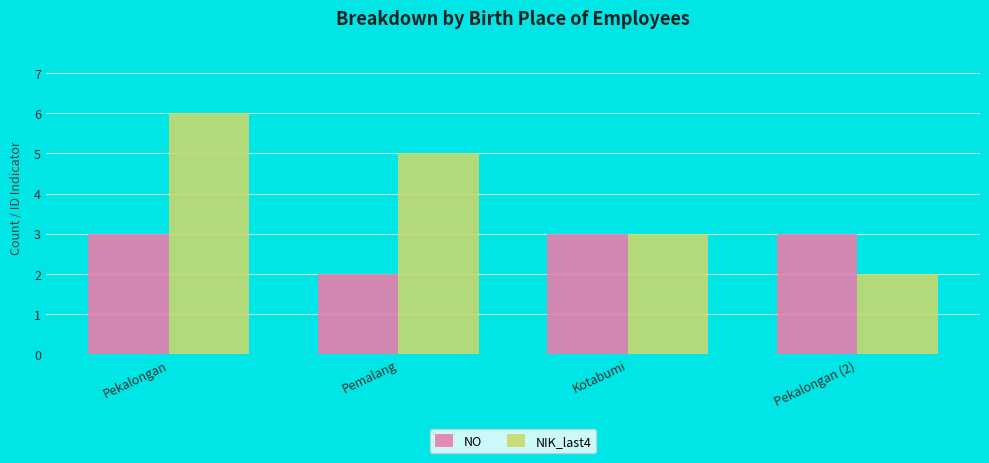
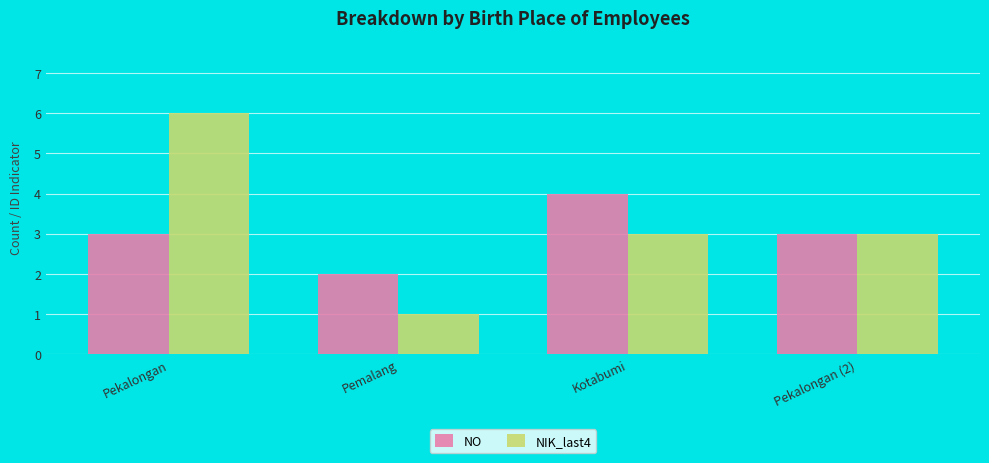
  {
    "NO": {
      "Pekalongan": 3,
      "Pemalang": 2,
-     "Kotabumi": 3,
+     "Kotabumi": 4,
      "Pekalongan (2)": 3
    },
    "NIK_last4": {
      "Pekalongan": 6,
-     "Pemalang": 5,
+     "Pemalang": 1,
      "Kotabumi": 3,
-     "Pekalongan (2)": 2
+     "Pekalongan (2)": 3
    }
  }
